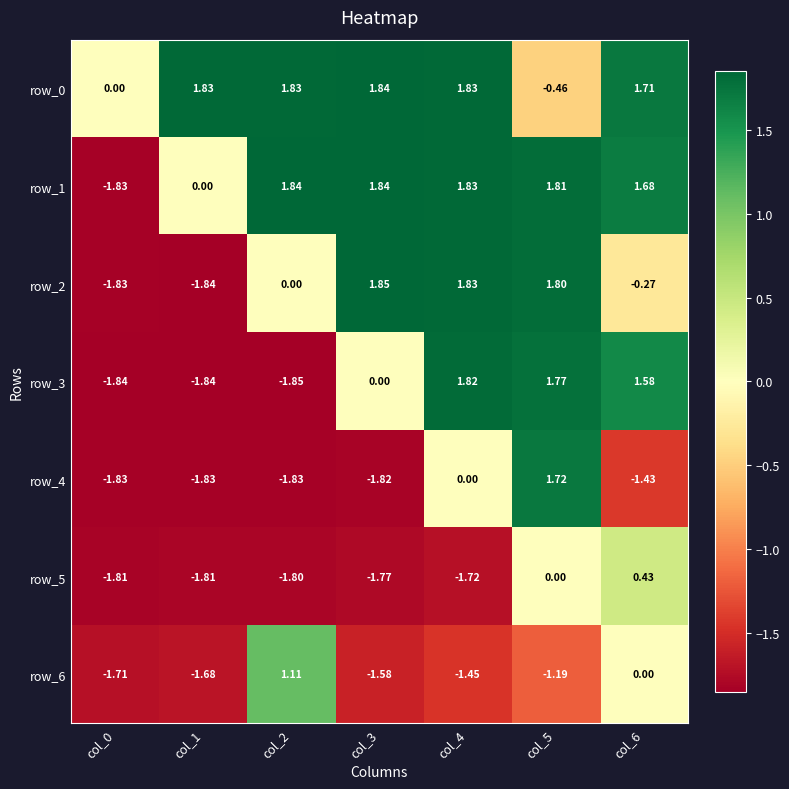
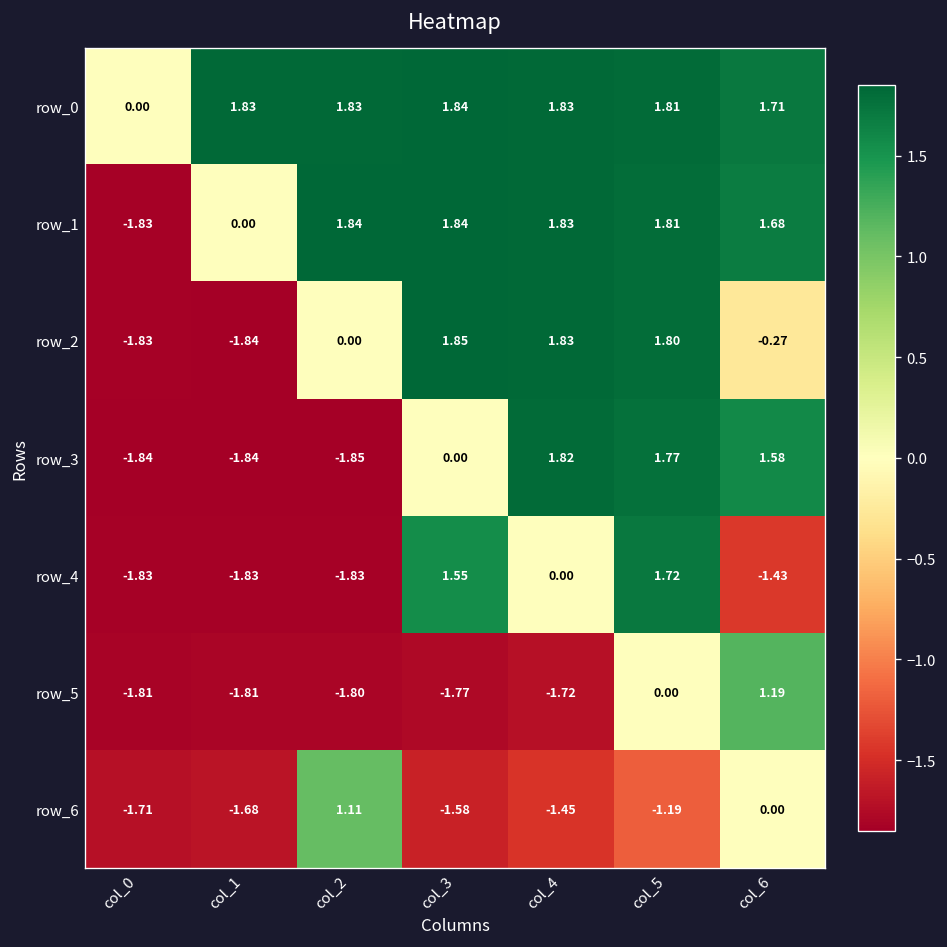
  {
    "row_0": {
      "col_0": 0.00,
      "col_1": 1.83,
      "col_2": 1.83,
      "col_3": 1.84,
      "col_4": 1.83,
-     "col_5": -0.46,
+     "col_5": 1.81,
      "col_6": 1.71
    },
    "row_1": {
      "col_0": -1.83,
      "col_1": 0.00,
      "col_2": 1.84,
      "col_3": 1.84,
      "col_4": 1.83,
      "col_5": 1.81,
      "col_6": 1.68
    },
    "row_2": {
      "col_0": -1.83,
      "col_1": -1.84,
      "col_2": 0.00,
      "col_3": 1.85,
      "col_4": 1.83,
      "col_5": 1.80,
      "col_6": -0.27
    },
    "row_3": {
      "col_0": -1.84,
      "col_1": -1.84,
      "col_2": -1.85,
      "col_3": 0.00,
      "col_4": 1.82,
      "col_5": 1.77,
      "col_6": 1.58
    },
    "row_4": {
      "col_0": -1.83,
      "col_1": -1.83,
      "col_2": -1.83,
-     "col_3": -1.82,
+     "col_3": 1.55,
      "col_4": 0.00,
      "col_5": 1.72,
      "col_6": -1.43
    },
    "row_5": {
      "col_0": -1.81,
      "col_1": -1.81,
      "col_2": -1.80,
      "col_3": -1.77,
      "col_4": -1.72,
      "col_5": 0.00,
-     "col_6": 0.43
+     "col_6": 1.19
    },
    "row_6": {
      "col_0": -1.71,
      "col_1": -1.68,
      "col_2": 1.11,
      "col_3": -1.58,
      "col_4": -1.45,
      "col_5": -1.19,
      "col_6": 0.00
    }
  }
